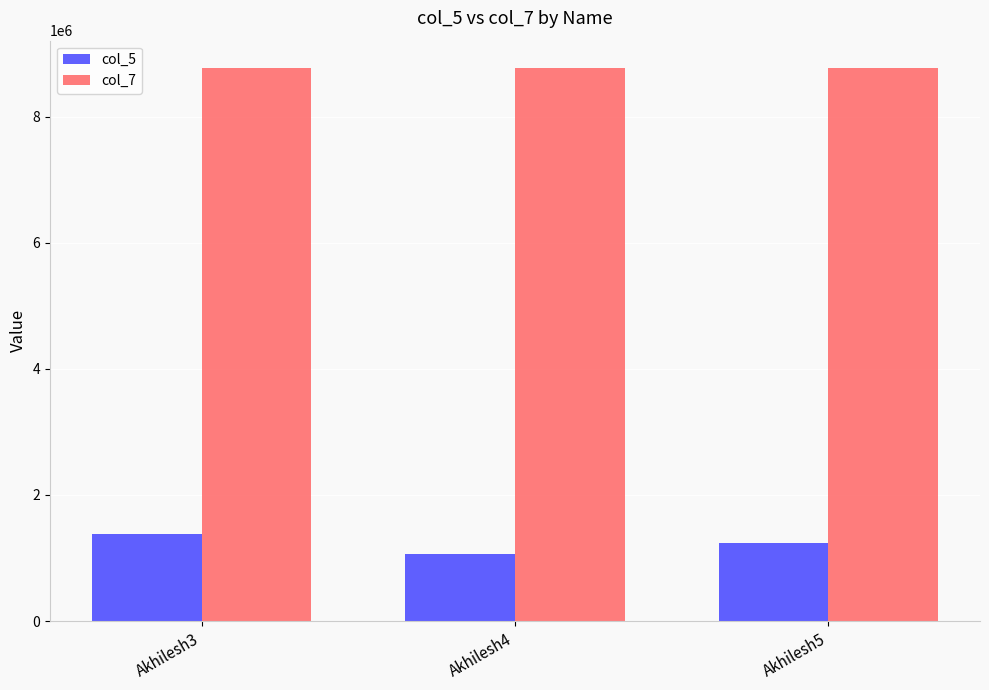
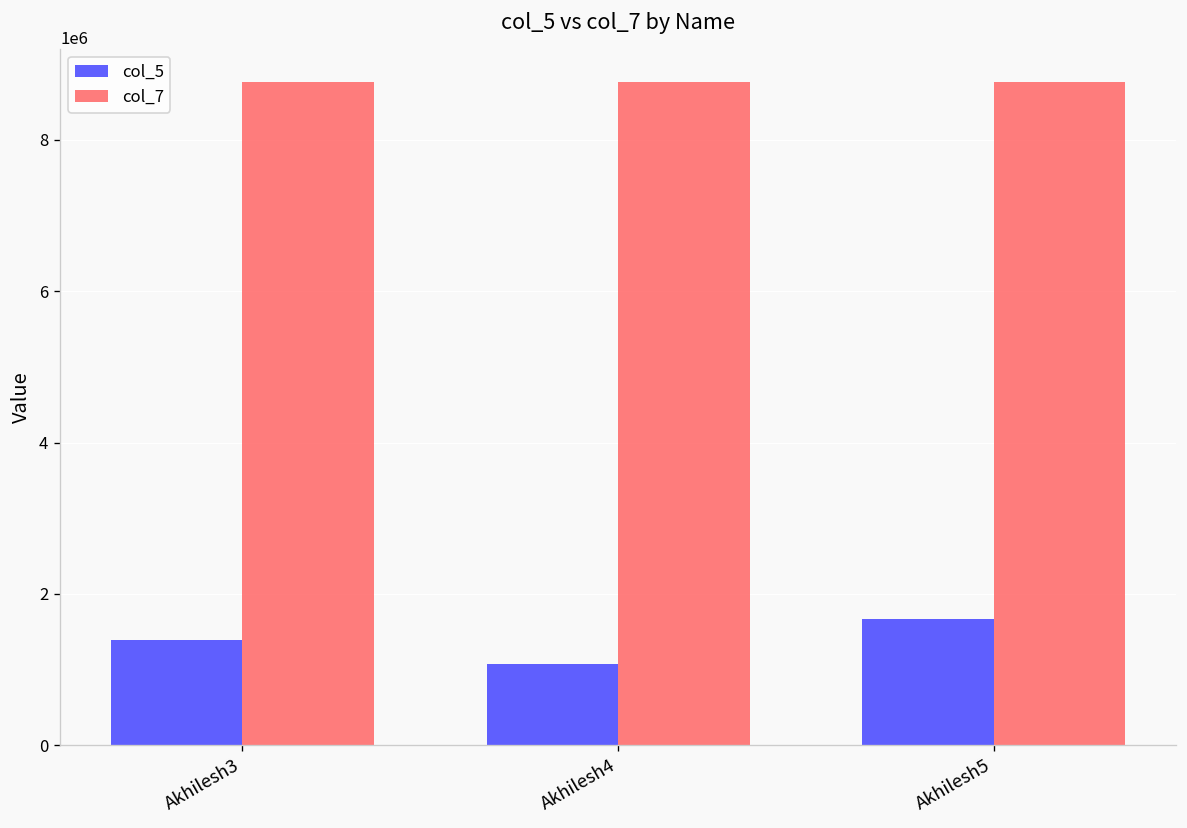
  {
    "col_5": {
      "Akhilesh3": 1400000,
      "Akhilesh4": 1100000,
-     "Akhilesh5": 1200000
+     "Akhilesh5": 1700000
    },
    "col_7": {
      "Akhilesh3": 8800000,
      "Akhilesh4": 8800000,
      "Akhilesh5": 8800000
    }
  }
